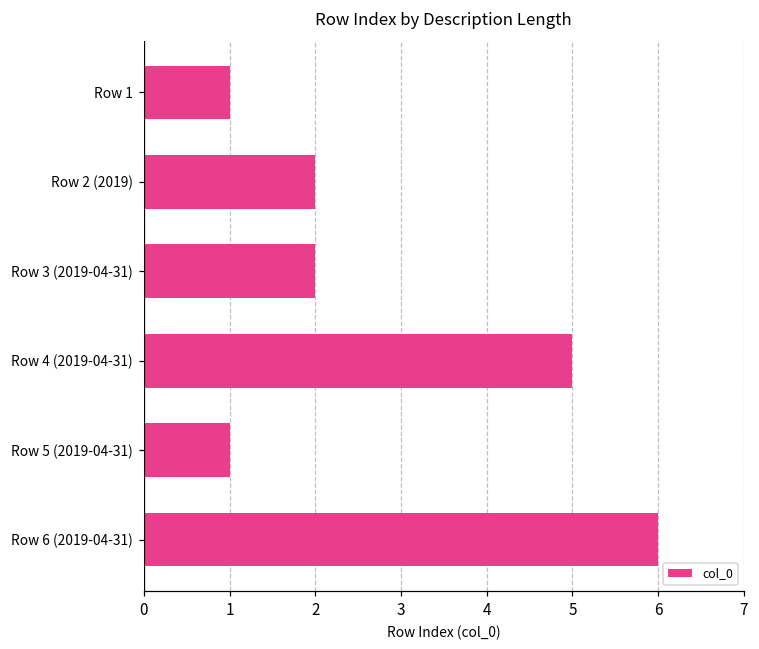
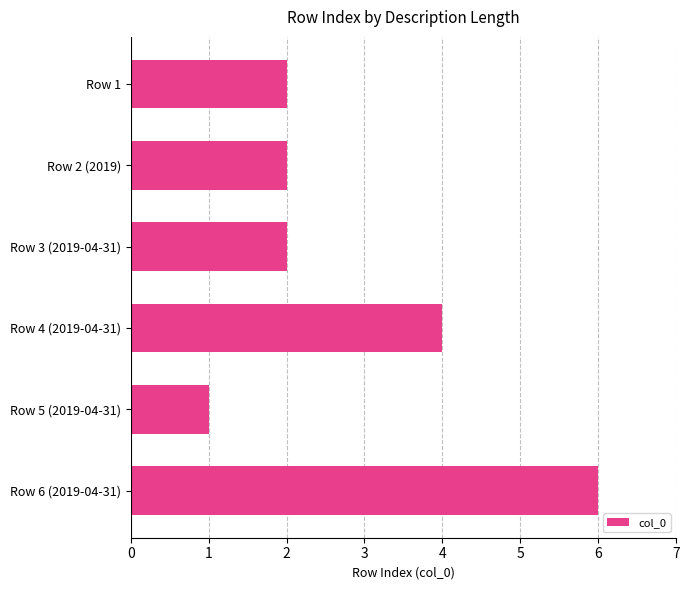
  {
-   "Row 1": 1,
+   "Row 1": 2,
    "Row 2 (2019)": 2,
    "Row 3 (2019-04-31)": 2,
-   "Row 4 (2019-04-31)": 5,
+   "Row 4 (2019-04-31)": 4,
    "Row 5 (2019-04-31)": 1,
    "Row 6 (2019-04-31)": 6
  }
